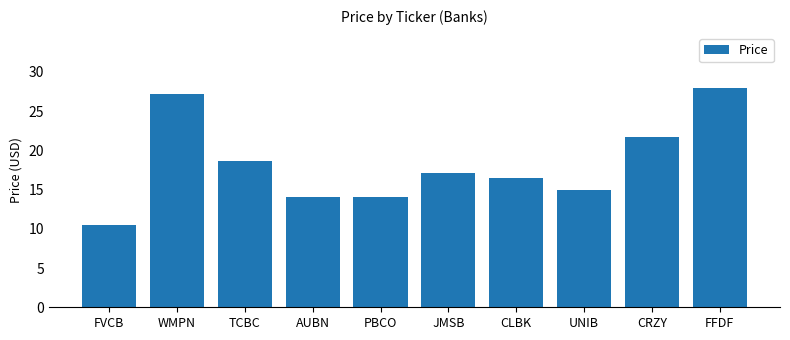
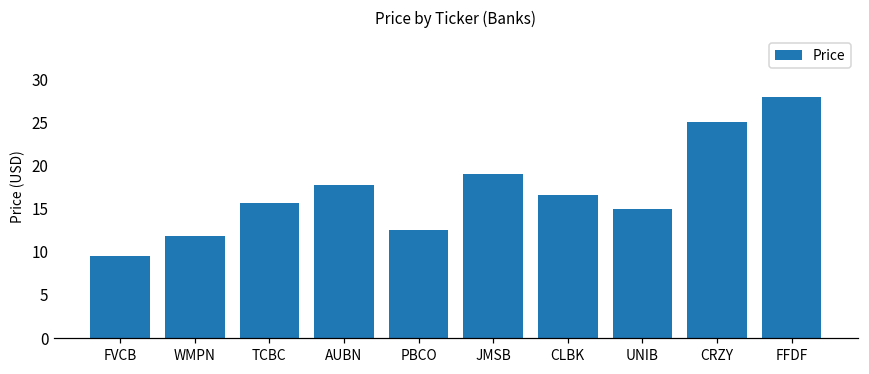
  {
-   "FVCB": 11,
-   "WMPN": 27,
-   "TCBC": 19,
-   "AUBN": 14,
-   "PBCO": 14,
-   "JMSB": 17,
+   "FVCB": 9,
+   "WMPN": 12,
+   "TCBC": 16,
+   "AUBN": 18,
+   "PBCO": 13,
+   "JMSB": 19,
    "CLBK": 17,
    "UNIB": 15,
-   "CRZY": 22,
+   "CRZY": 25,
    "FFDF": 28
  }
